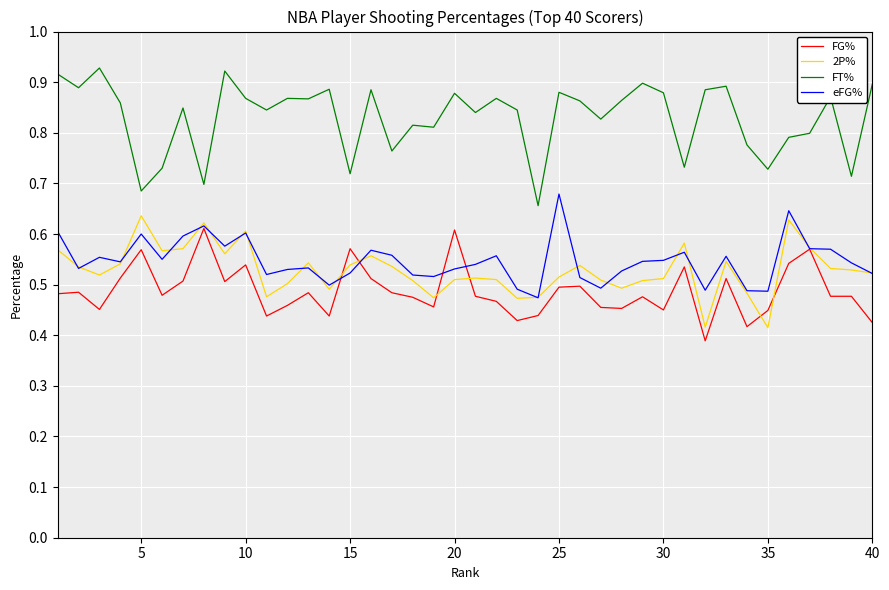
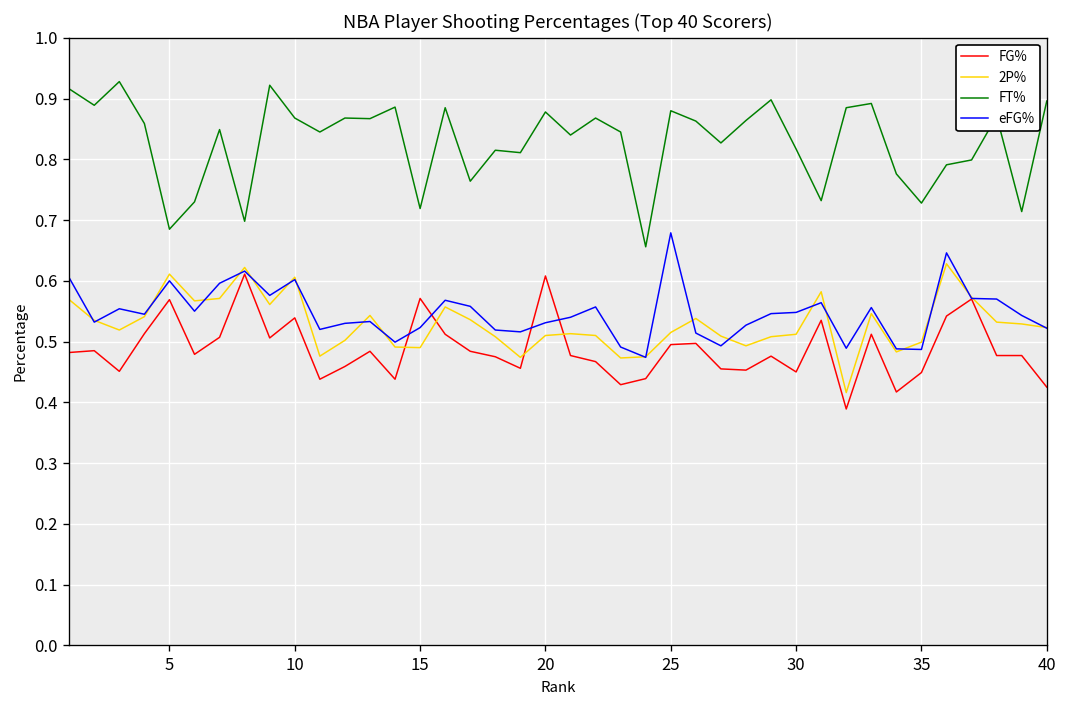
  {
    "FG%": {
      "5": 0.57,
      "10": 0.54,
      "15": 0.57,
      "20": 0.61,
      "25": 0.50,
      "30": 0.45,
      "35": 0.45,
      "40": 0.43
    },
    "2P%": {
-     "5": 0.64,
-     "15": 0.54,
+     "5": 0.61,
+     "15": 0.49,
      "20": 0.51,
      "25": 0.52,
      "30": 0.51,
-     "35": 0.42
+     "35": 0.50
    },
    "FT%": {
      "5": 0.69,
      "10": 0.87,
      "15": 0.72,
      "20": 0.88,
      "25": 0.88,
-     "30": 0.88,
+     "30": 0.82,
      "35": 0.73,
      "40": 0.90
    },
    "eFG%": {
      "5": 0.60,
      "15": 0.52,
      "20": 0.53,
      "25": 0.68,
      "30": 0.55,
      "35": 0.49
    }
  }
